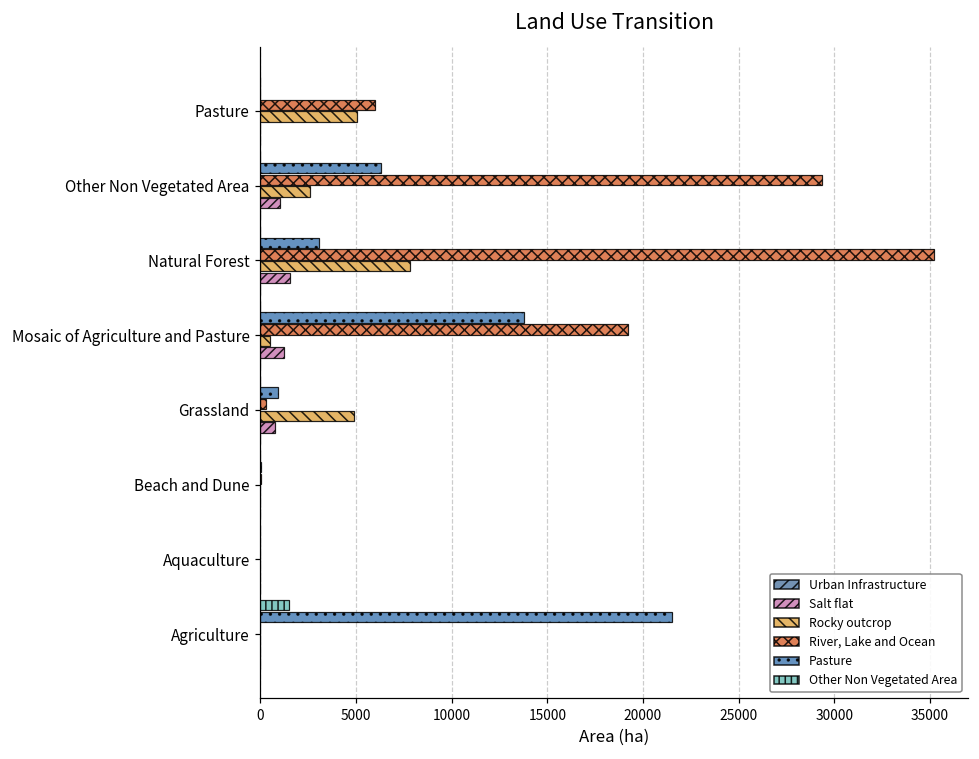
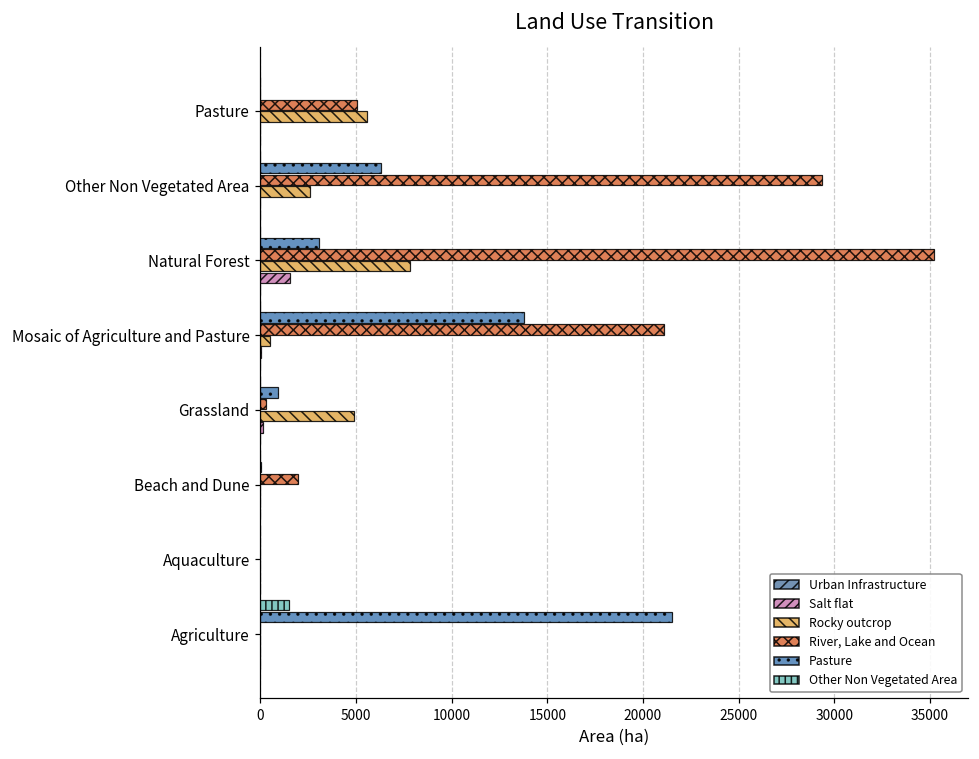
  {
    "Salt flat": {
      "Pasture": 0,
-     "Other Non Vegetated Area": 1000,
+     "Other Non Vegetated Area": 0,
      "Natural Forest": 1500,
-     "Mosaic of Agriculture and Pasture": 1200,
-     "Grassland": 700,
+     "Mosaic of Agriculture and Pasture": 0,
+     "Grassland": 100,
      "Beach and Dune": 0,
      "Aquaculture": 0,
      "Agriculture": 0
    },
    "Rocky outcrop": {
-     "Pasture": 5100,
+     "Pasture": 5600,
      "Other Non Vegetated Area": 2600,
      "Natural Forest": 7800,
      "Mosaic of Agriculture and Pasture": 500,
      "Grassland": 4900,
      "Beach and Dune": 0,
      "Aquaculture": 0,
      "Agriculture": 0
    },
    "River, Lake and Ocean": {
-     "Pasture": 6000,
+     "Pasture": 5100,
      "Other Non Vegetated Area": 29400,
      "Natural Forest": 35200,
-     "Mosaic of Agriculture and Pasture": 19200,
+     "Mosaic of Agriculture and Pasture": 21100,
      "Grassland": 300,
-     "Beach and Dune": 0,
+     "Beach and Dune": 2000,
      "Aquaculture": 0
    },
    "Other Non Vegetated Area": {
      "Pasture": 0,
      "Other Non Vegetated Area": 0,
      "Natural Forest": 0,
      "Mosaic of Agriculture and Pasture": 0,
      "Grassland": 0,
      "Beach and Dune": 0,
      "Aquaculture": 0,
      "Agriculture": 1500
    }
  }
